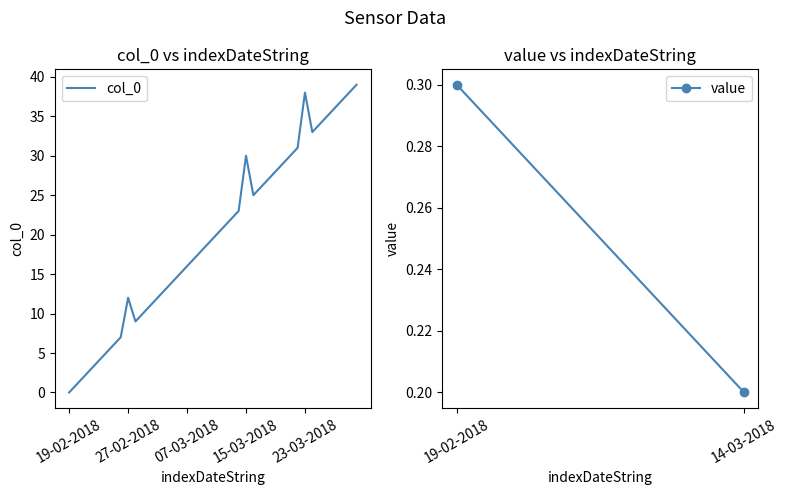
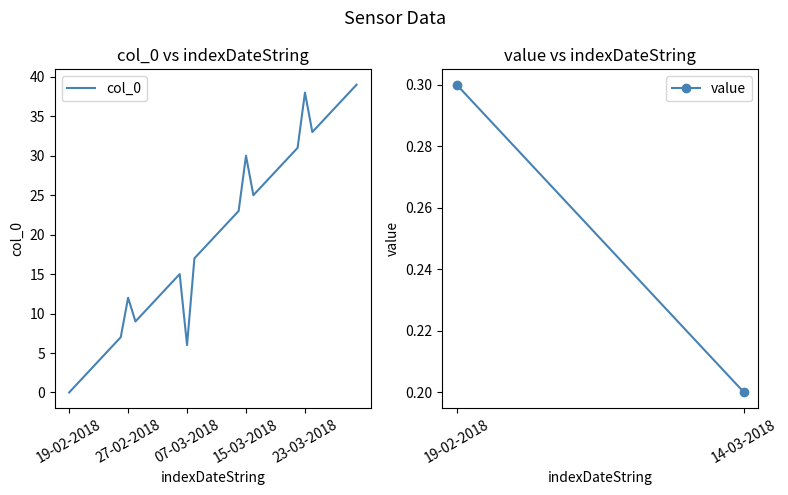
  {
    "col_0 vs indexDateString": {
      "19-02-2018": 0,
      "27-02-2018": 12,
-     "07-03-2018": 16,
+     "07-03-2018": 6,
      "15-03-2018": 30,
      "23-03-2018": 38
    },
    "value vs indexDateString": {
      "19-02-2018": 0.300,
      "14-03-2018": 0.200
    }
  }
